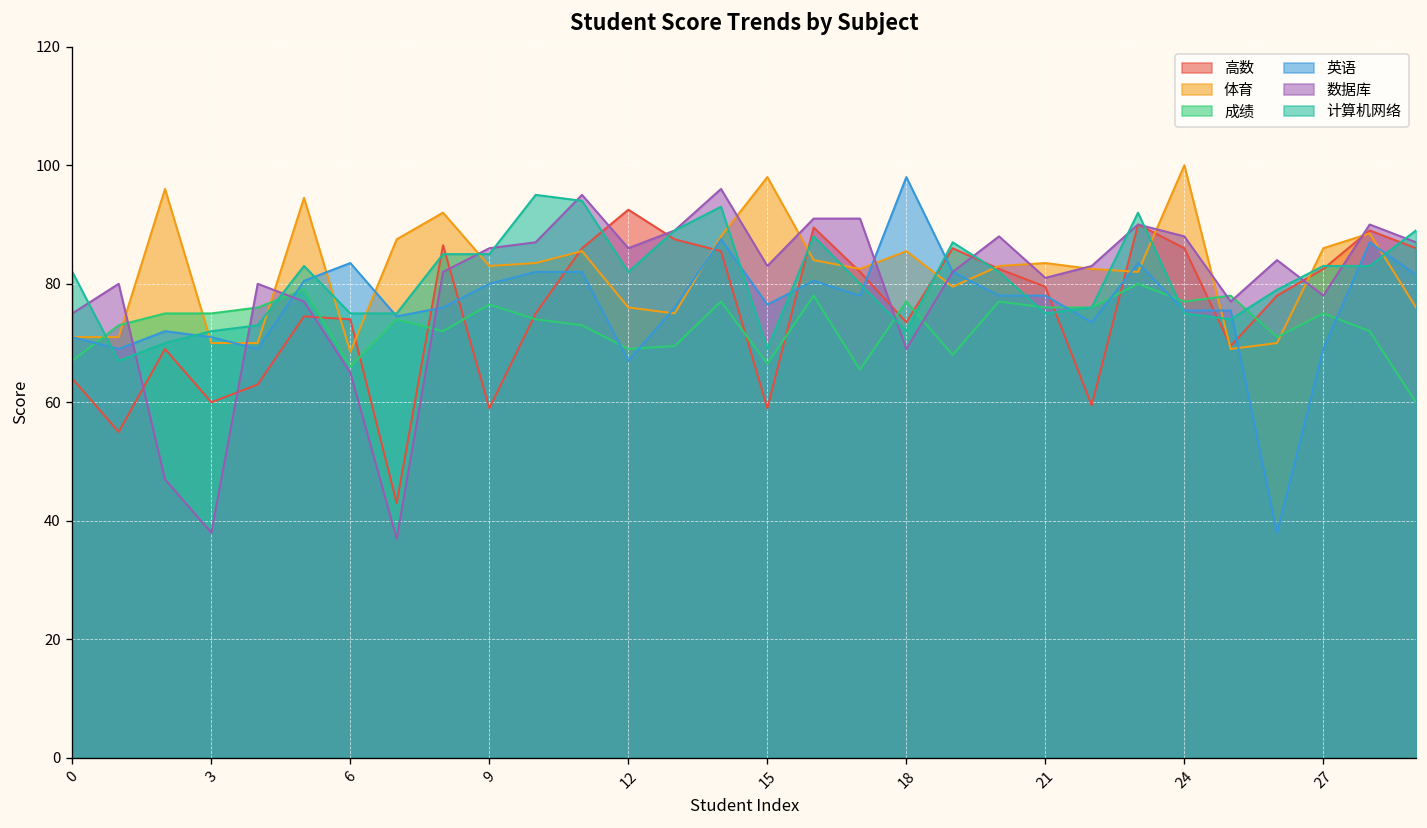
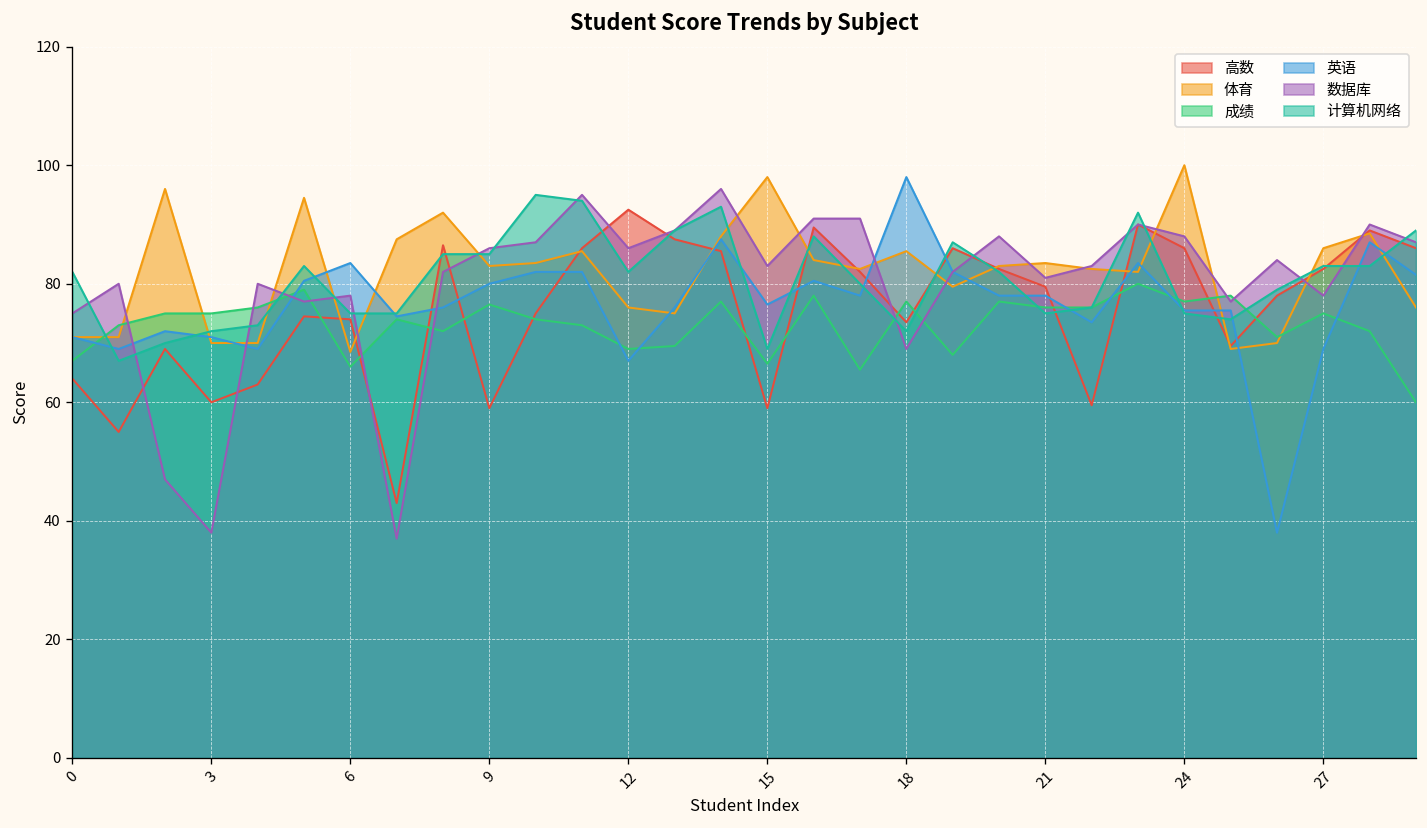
  {
    "高数": {
      "0": 64,
      "3": 60,
      "6": 74,
      "9": 59,
      "12": 93,
      "15": 59,
      "18": 74,
      "21": 80,
      "24": 86
    },
    "体育": {
      "3": 70,
      "6": 69,
      "9": 83,
      "12": 76,
      "15": 98,
      "18": 86,
      "21": 84,
      "24": 100,
      "27": 86
    },
    "英语": {
      "3": 71,
      "6": 84,
      "9": 80,
      "12": 67,
      "15": 77,
      "18": 98,
      "21": 78,
      "27": 69
    },
    "数据库": {
      "0": 75,
      "3": 38,
-     "6": 65,
+     "6": 78,
      "9": 86,
      "12": 86,
      "15": 83,
      "18": 69,
      "21": 81,
      "24": 88,
      "27": 78
    }
  }
